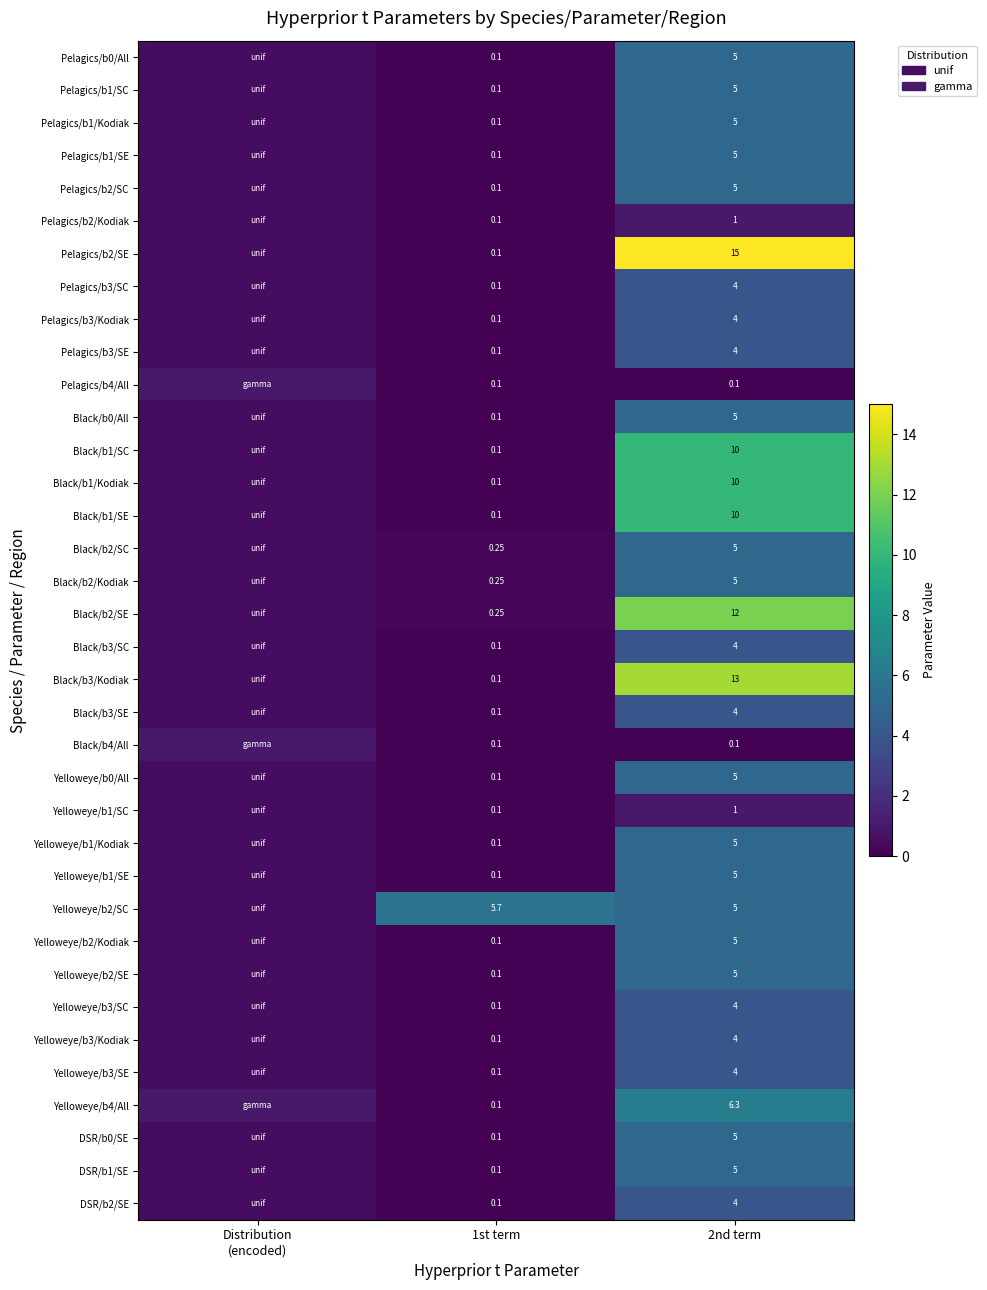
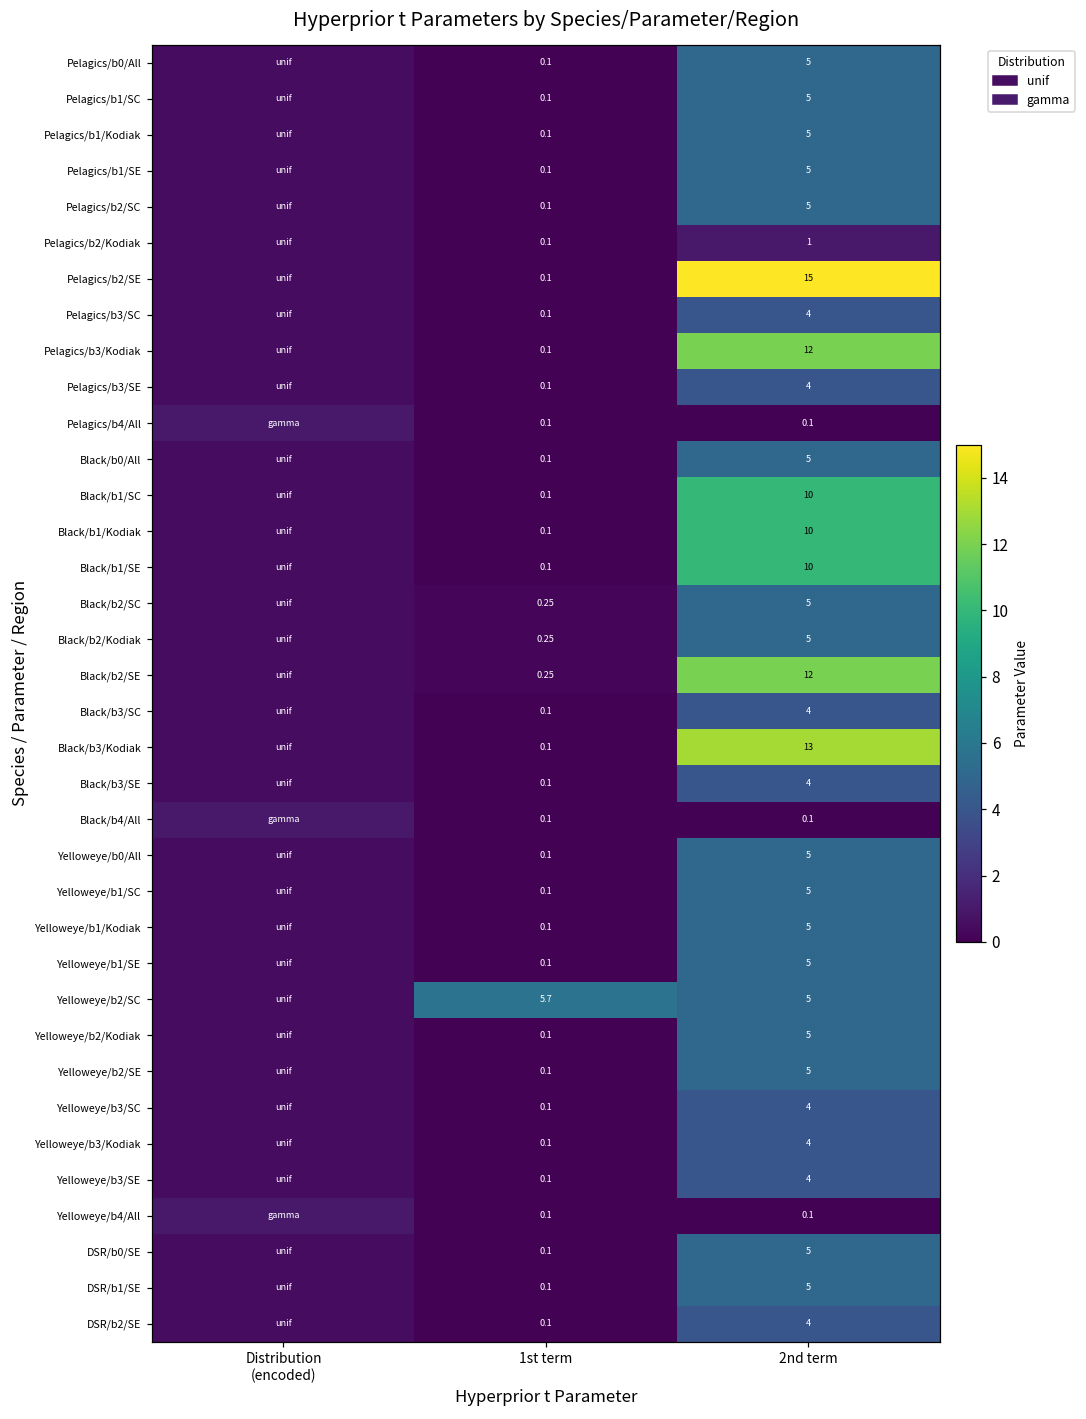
  {
    "Pelagics/b0/All": {
      "1st term": 0.1,
      "2nd term": 5
    },
    "Pelagics/b1/SC": {
      "1st term": 0.1,
      "2nd term": 5
    },
    "Pelagics/b1/Kodiak": {
      "1st term": 0.1,
      "2nd term": 5
    },
    "Pelagics/b1/SE": {
      "1st term": 0.1,
      "2nd term": 5
    },
    "Pelagics/b2/SC": {
      "1st term": 0.1,
      "2nd term": 5
    },
    "Pelagics/b2/Kodiak": {
      "1st term": 0.1,
      "2nd term": 1
    },
    "Pelagics/b2/SE": {
      "1st term": 0.1,
      "2nd term": 15
    },
    "Pelagics/b3/SC": {
      "1st term": 0.1,
      "2nd term": 4
    },
    "Pelagics/b3/Kodiak": {
      "1st term": 0.1,
-     "2nd term": 4
+     "2nd term": 12
    },
    "Pelagics/b3/SE": {
      "1st term": 0.1,
      "2nd term": 4
    },
    "Pelagics/b4/All": {
      "1st term": 0.1,
      "2nd term": 0.1
    },
    "Black/b0/All": {
      "1st term": 0.1,
      "2nd term": 5
    },
    "Black/b1/SC": {
      "1st term": 0.1,
      "2nd term": 10
    },
    "Black/b1/Kodiak": {
      "1st term": 0.1,
      "2nd term": 10
    },
    "Black/b1/SE": {
      "1st term": 0.1,
      "2nd term": 10
    },
    "Black/b2/SC": {
      "1st term": 0.25,
      "2nd term": 5
    },
    "Black/b2/Kodiak": {
      "1st term": 0.25,
      "2nd term": 5
    },
    "Black/b2/SE": {
      "1st term": 0.25,
      "2nd term": 12
    },
    "Black/b3/SC": {
      "1st term": 0.1,
      "2nd term": 4
    },
    "Black/b3/Kodiak": {
      "1st term": 0.1,
      "2nd term": 13
    },
    "Black/b3/SE": {
      "1st term": 0.1,
      "2nd term": 4
    },
    "Black/b4/All": {
      "1st term": 0.1,
      "2nd term": 0.1
    },
    "Yelloweye/b0/All": {
      "1st term": 0.1,
      "2nd term": 5
    },
    "Yelloweye/b1/SC": {
      "1st term": 0.1,
-     "2nd term": 1
+     "2nd term": 5
    },
    "Yelloweye/b1/Kodiak": {
      "1st term": 0.1,
      "2nd term": 5
    },
    "Yelloweye/b1/SE": {
      "1st term": 0.1,
      "2nd term": 5
    },
    "Yelloweye/b2/SC": {
      "1st term": 5.7,
      "2nd term": 5
    },
    "Yelloweye/b2/Kodiak": {
      "1st term": 0.1,
      "2nd term": 5
    },
    "Yelloweye/b2/SE": {
      "1st term": 0.1,
      "2nd term": 5
    },
    "Yelloweye/b3/SC": {
      "1st term": 0.1,
      "2nd term": 4
    },
    "Yelloweye/b3/Kodiak": {
      "1st term": 0.1,
      "2nd term": 4
    },
    "Yelloweye/b3/SE": {
      "1st term": 0.1,
      "2nd term": 4
    },
    "Yelloweye/b4/All": {
      "1st term": 0.1,
-     "2nd term": 6.3
+     "2nd term": 0.1
    },
    "DSR/b0/SE": {
      "1st term": 0.1,
      "2nd term": 5
    },
    "DSR/b1/SE": {
      "1st term": 0.1,
      "2nd term": 5
    },
    "DSR/b2/SE": {
      "1st term": 0.1,
      "2nd term": 4
    }
  }
